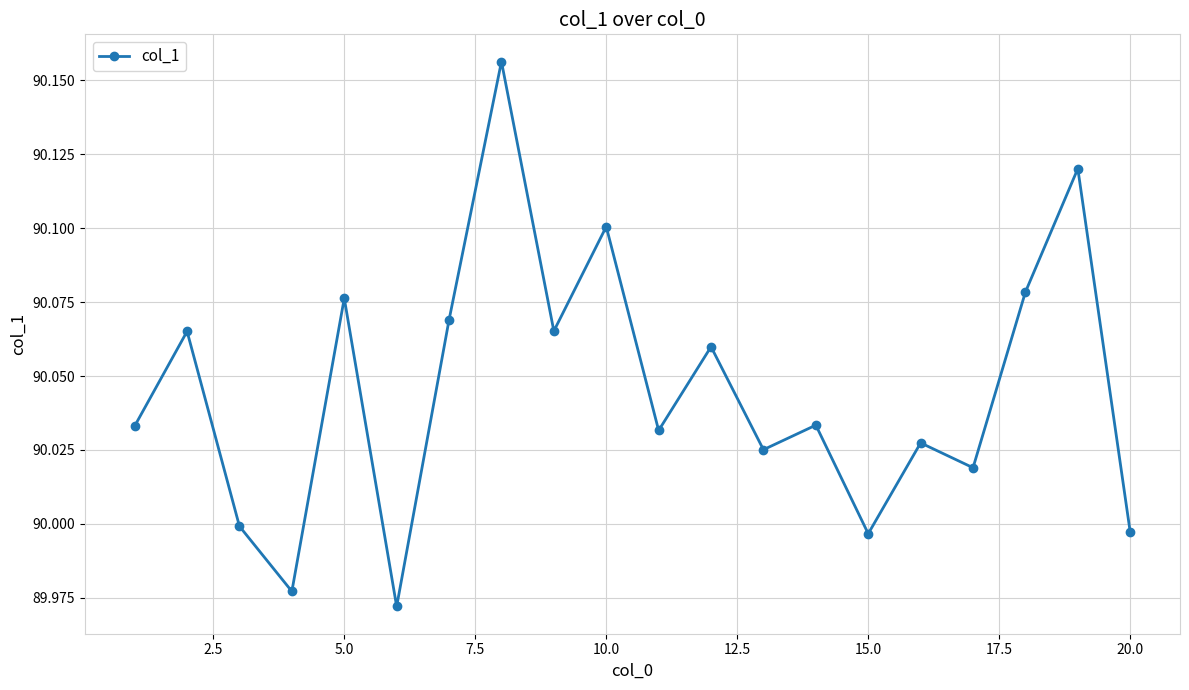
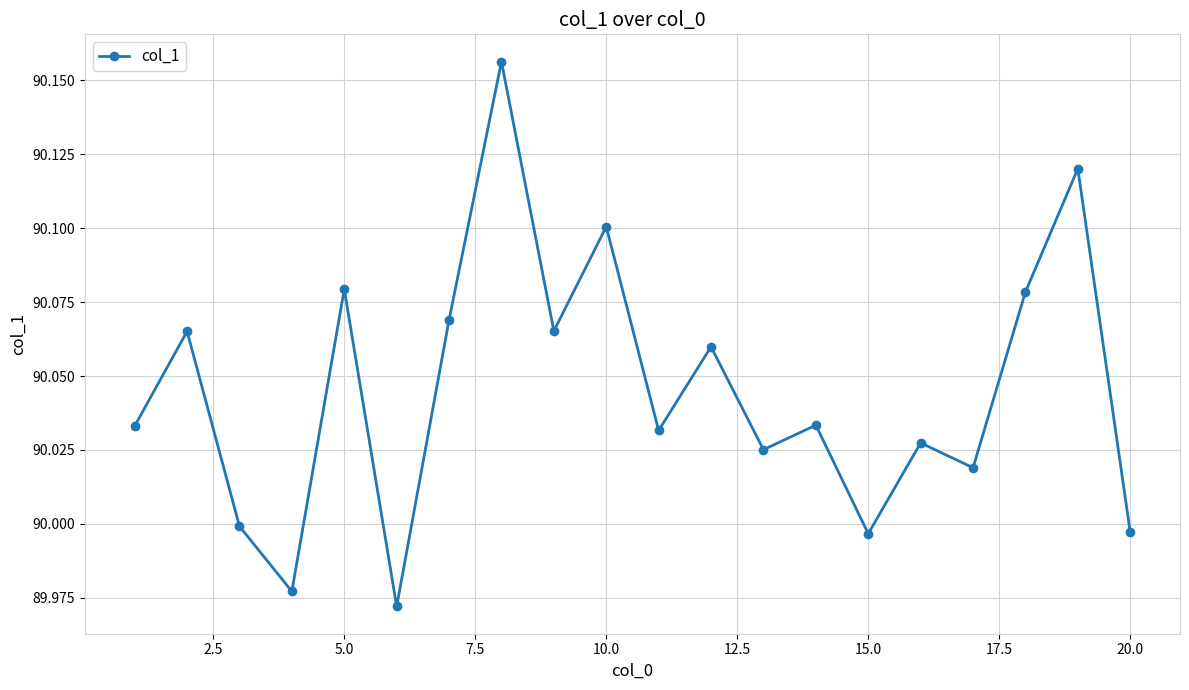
  {
-   "5.0": 90.076,
+   "5.0": 90.079,
    "10.0": 90.101,
    "15.0": 89.997,
    "20.0": 89.997
  }
